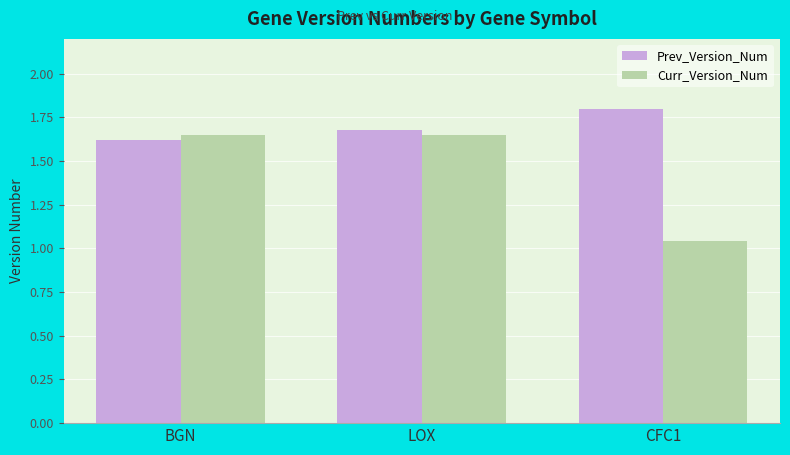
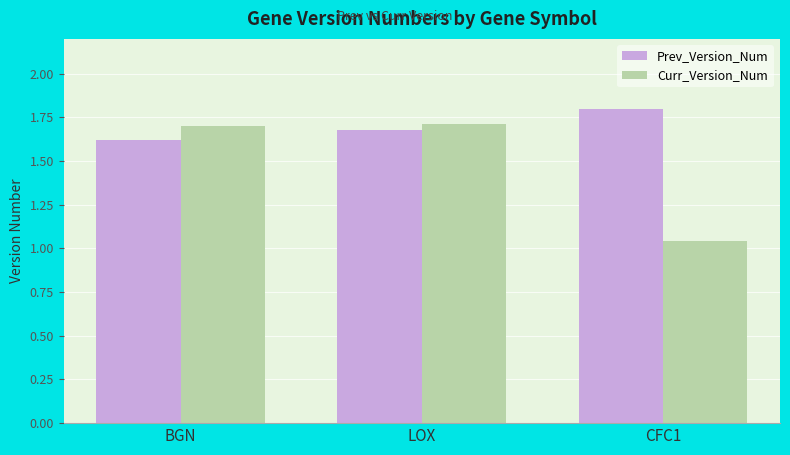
  {
    "Prev_Version_Num": {
      "BGN": 1.62,
      "LOX": 1.68,
      "CFC1": 1.80
    },
    "Curr_Version_Num": {
-     "BGN": 1.65,
-     "LOX": 1.65,
+     "BGN": 1.70,
+     "LOX": 1.71,
      "CFC1": 1.04
    }
  }
